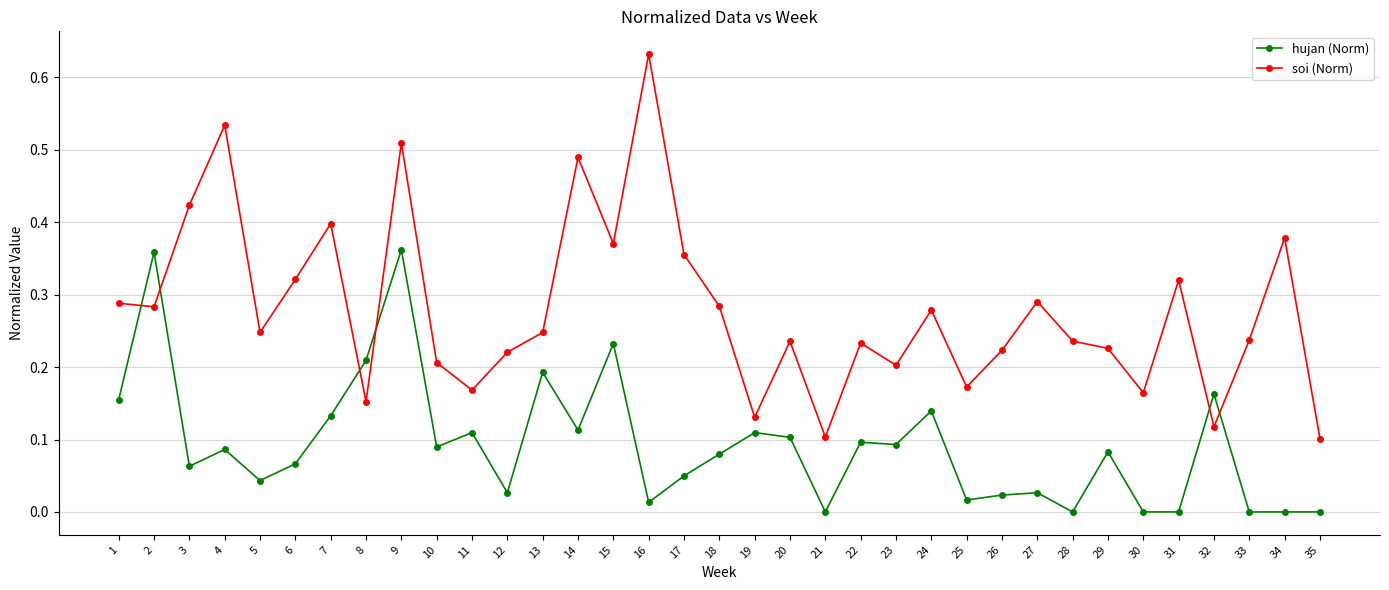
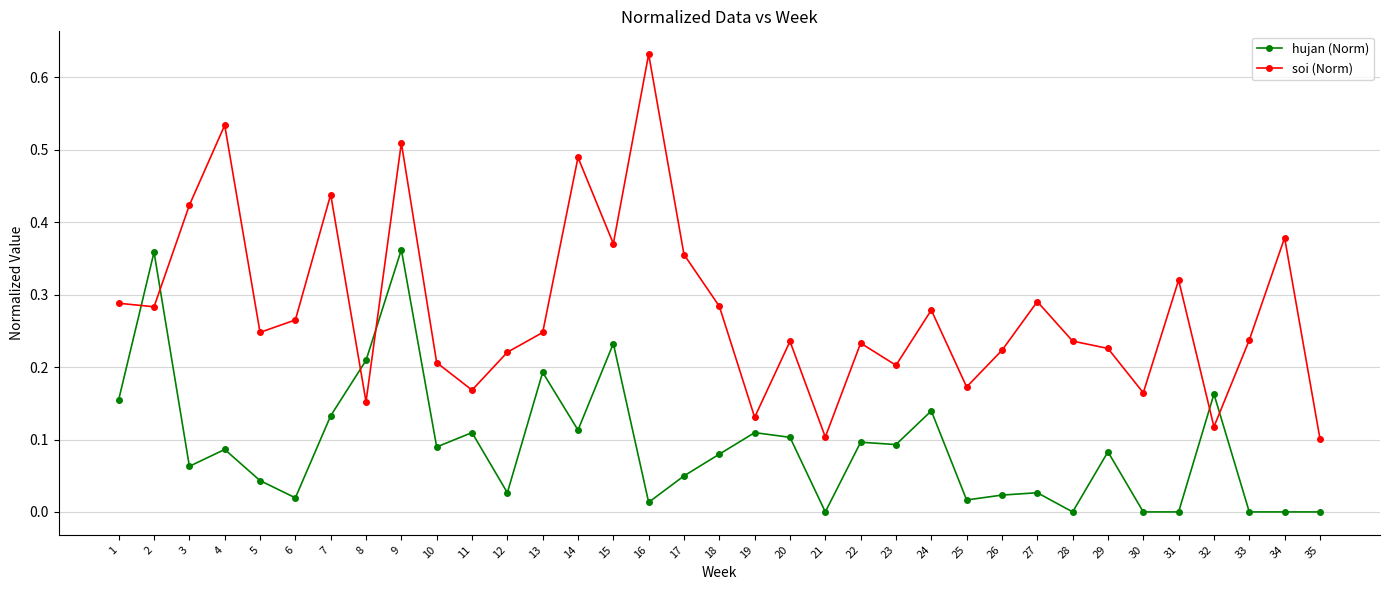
  {
    "hujan (Norm)": {
      "1": 0.16,
      "2": 0.36,
      "3": 0.06,
      "4": 0.09,
      "5": 0.04,
-     "6": 0.07,
+     "6": 0.02,
      "7": 0.13,
      "8": 0.21,
      "9": 0.36,
      "10": 0.09,
      "11": 0.11,
      "12": 0.03,
      "13": 0.19,
      "14": 0.11,
      "15": 0.23,
      "16": 0.01,
      "17": 0.05,
      "18": 0.08,
      "19": 0.11,
      "20": 0.10,
      "21": 0.00,
      "22": 0.10,
      "23": 0.09,
      "24": 0.14,
      "25": 0.02,
      "26": 0.02,
      "27": 0.03,
      "28": 0.00,
      "29": 0.08,
      "30": 0.00,
      "31": 0.00,
      "32": 0.16,
      "33": 0.00,
      "34": 0.00,
      "35": 0.00
    },
    "soi (Norm)": {
      "1": 0.29,
      "2": 0.28,
      "3": 0.42,
      "4": 0.53,
      "5": 0.25,
-     "6": 0.32,
-     "7": 0.40,
+     "6": 0.27,
+     "7": 0.44,
      "8": 0.15,
      "9": 0.51,
      "10": 0.21,
      "11": 0.17,
      "12": 0.22,
      "13": 0.25,
      "14": 0.49,
      "15": 0.37,
      "16": 0.63,
      "17": 0.36,
      "18": 0.28,
      "19": 0.13,
      "20": 0.24,
      "21": 0.10,
      "22": 0.23,
      "23": 0.20,
      "24": 0.28,
      "25": 0.17,
      "26": 0.22,
      "27": 0.29,
      "28": 0.24,
      "29": 0.23,
      "30": 0.16,
      "31": 0.32,
      "32": 0.12,
      "33": 0.24,
      "34": 0.38,
      "35": 0.10
    }
  }
